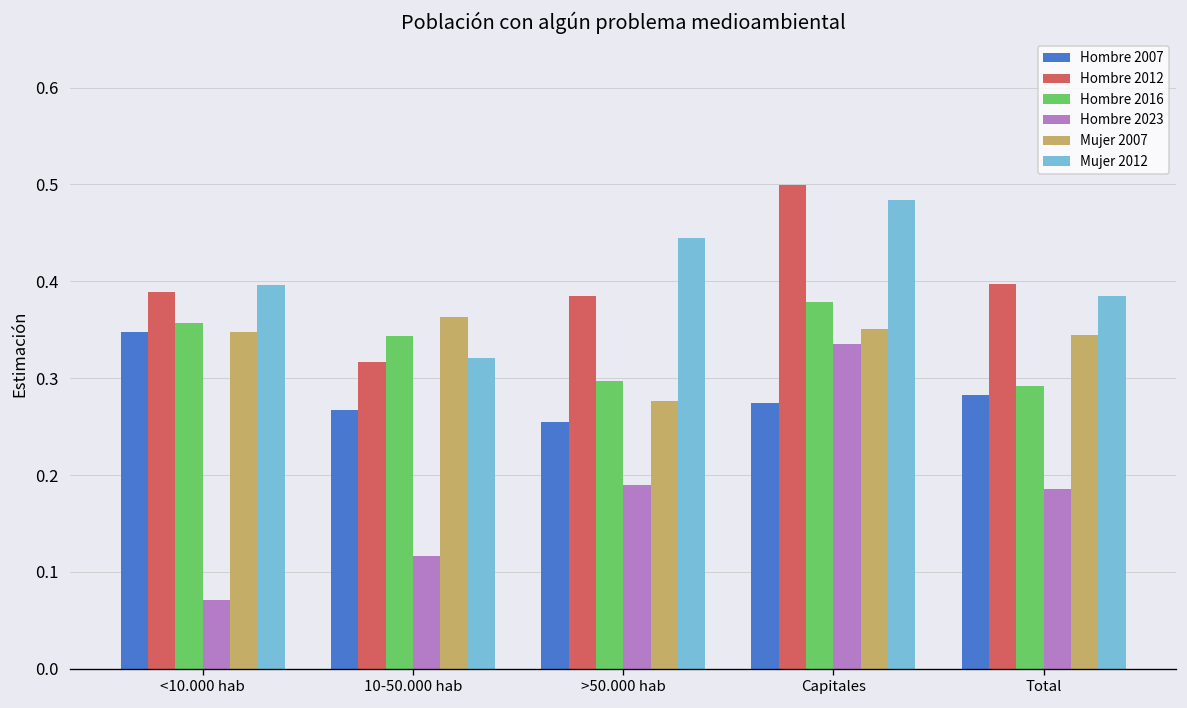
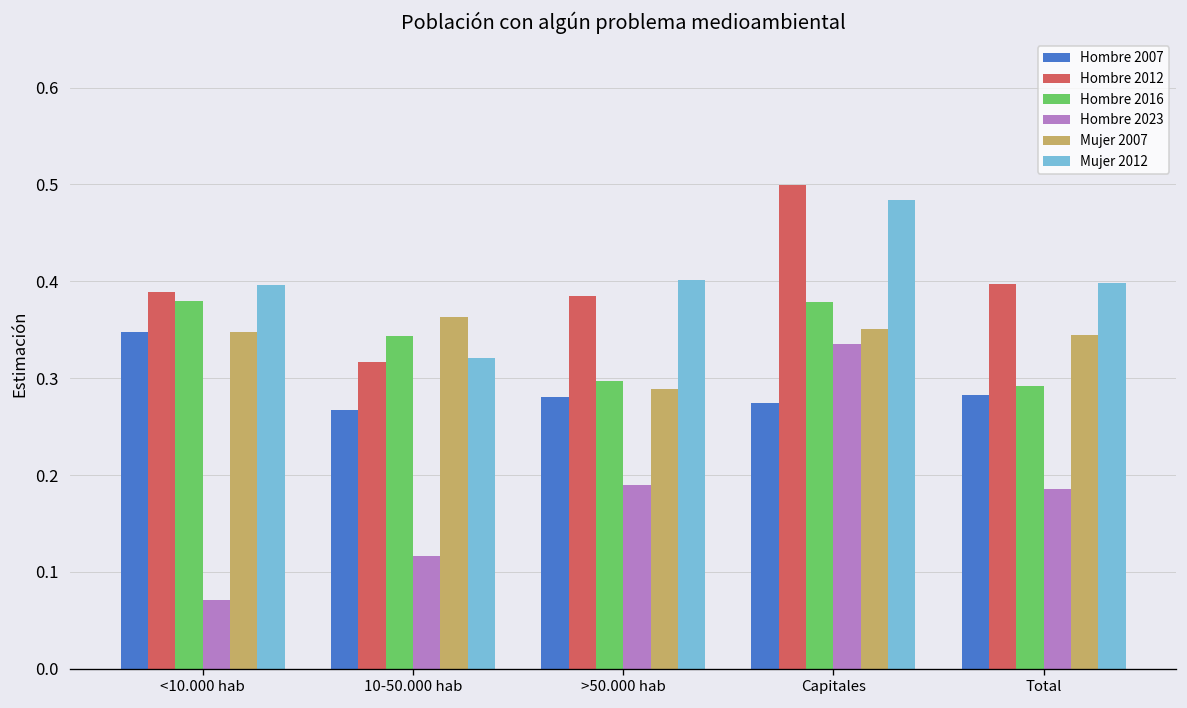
  {
    "Hombre 2007": {
      "<10.000 hab": 0.35,
      "10-50.000 hab": 0.27,
-     ">50.000 hab": 0.26,
+     ">50.000 hab": 0.28,
      "Capitales": 0.27,
      "Total": 0.28
    },
    "Hombre 2012": {
      "<10.000 hab": 0.39,
      "10-50.000 hab": 0.32,
      ">50.000 hab": 0.39,
      "Capitales": 0.50,
      "Total": 0.40
    },
    "Hombre 2016": {
-     "<10.000 hab": 0.36,
+     "<10.000 hab": 0.38,
      "10-50.000 hab": 0.34,
      ">50.000 hab": 0.30,
      "Capitales": 0.38,
      "Total": 0.29
    },
    "Hombre 2023": {
      "<10.000 hab": 0.07,
      "10-50.000 hab": 0.12,
      ">50.000 hab": 0.19,
      "Capitales": 0.34,
      "Total": 0.19
    },
    "Mujer 2007": {
      "<10.000 hab": 0.35,
      "10-50.000 hab": 0.36,
-     ">50.000 hab": 0.28,
+     ">50.000 hab": 0.29,
      "Capitales": 0.35,
      "Total": 0.34
    },
    "Mujer 2012": {
      "<10.000 hab": 0.40,
      "10-50.000 hab": 0.32,
-     ">50.000 hab": 0.44,
+     ">50.000 hab": 0.40,
      "Capitales": 0.48,
-     "Total": 0.38
+     "Total": 0.40
    }
  }
